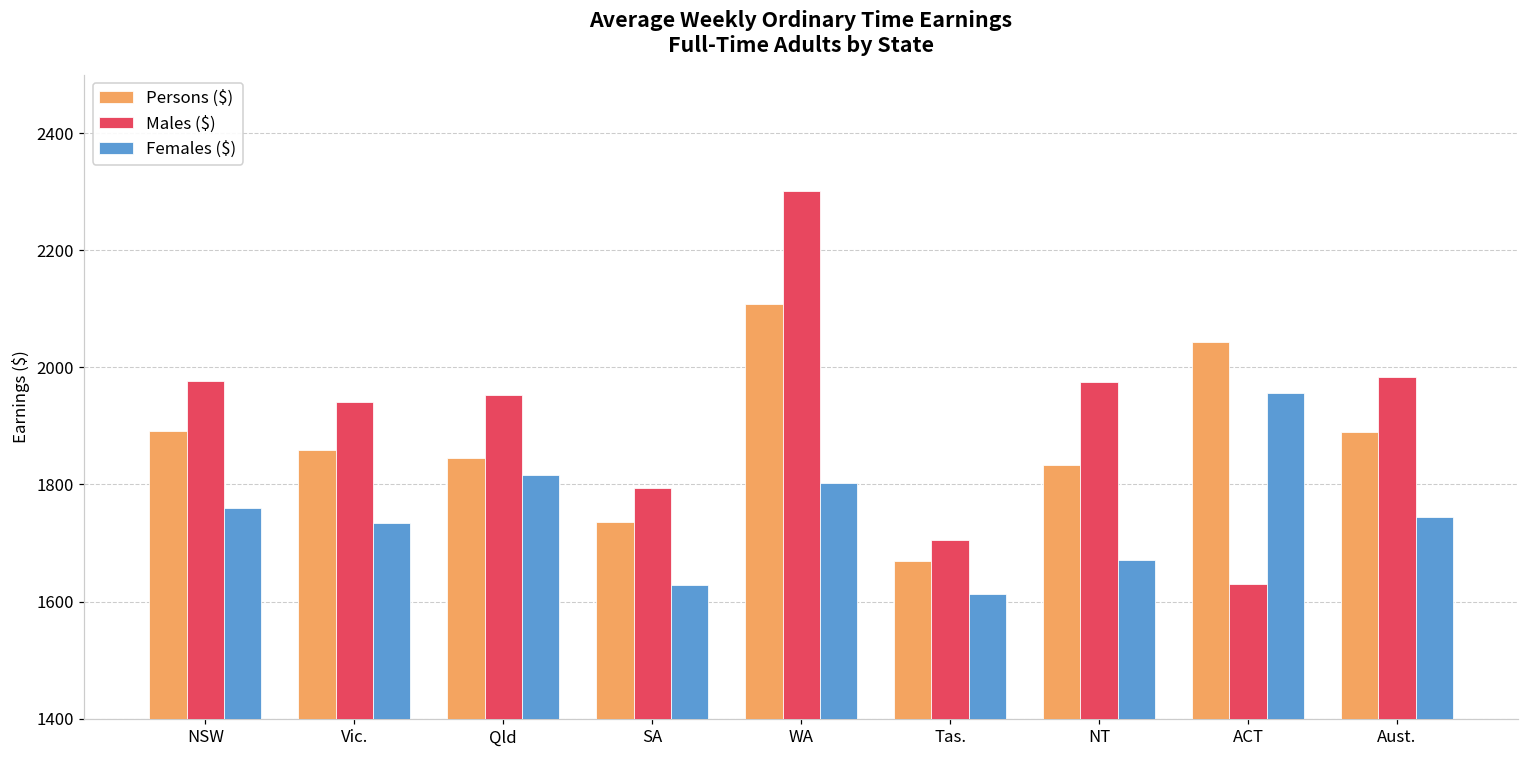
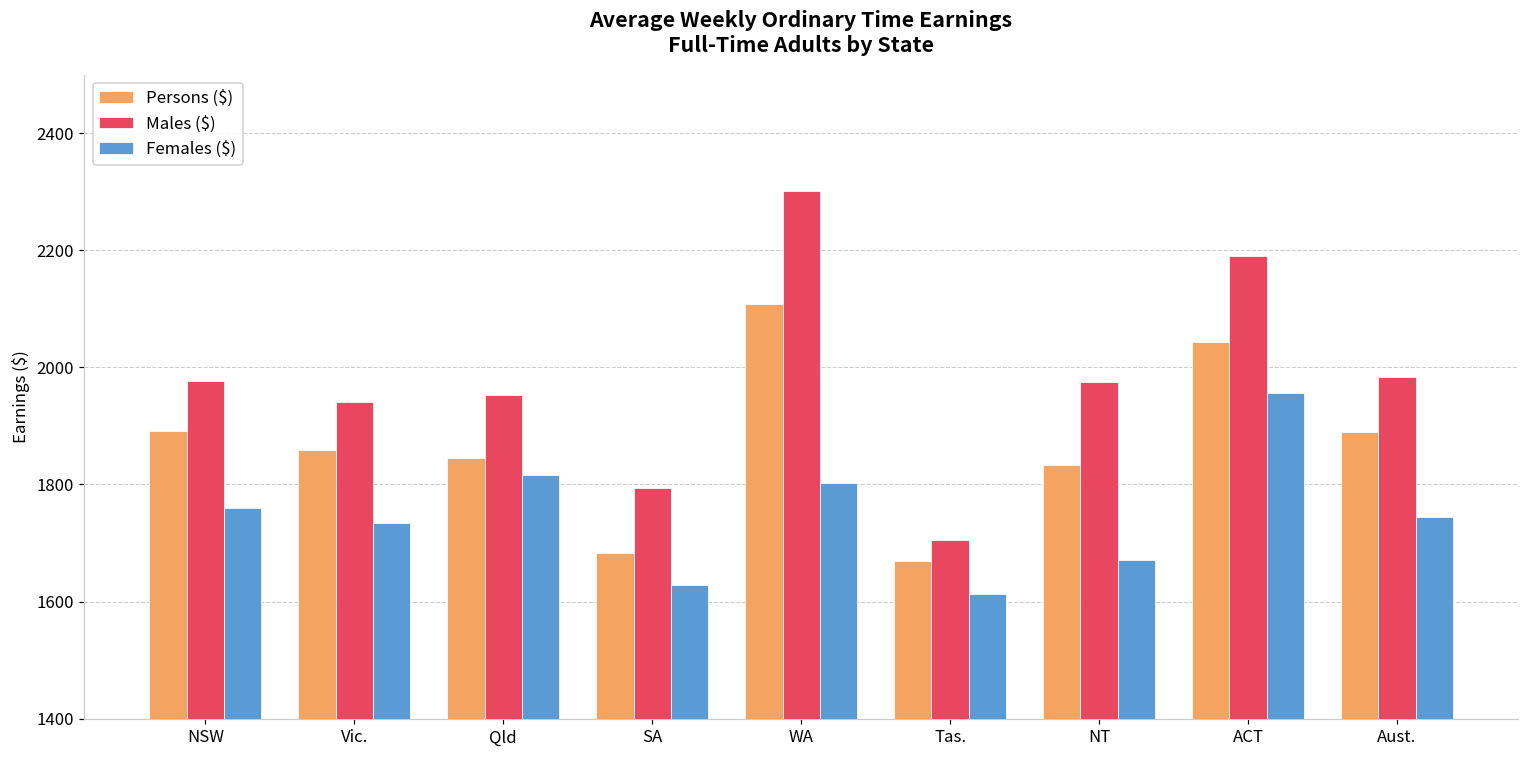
  {
    "Persons ($)": {
      "NSW": 1890,
      "Vic.": 1860,
      "Qld": 1840,
-     "SA": 1740,
+     "SA": 1680,
      "WA": 2110,
      "Tas.": 1670,
      "NT": 1830,
      "ACT": 2040,
      "Aust.": 1890
    },
    "Males ($)": {
      "NSW": 1980,
      "Vic.": 1940,
      "Qld": 1950,
      "SA": 1790,
      "WA": 2300,
      "Tas.": 1700,
      "NT": 1970,
-     "ACT": 1630,
+     "ACT": 2190,
      "Aust.": 1980
    },
    "Females ($)": {
      "NSW": 1760,
      "Vic.": 1730,
      "Qld": 1820,
      "SA": 1630,
      "WA": 1800,
      "Tas.": 1610,
      "NT": 1670,
      "ACT": 1960,
      "Aust.": 1740
    }
  }
